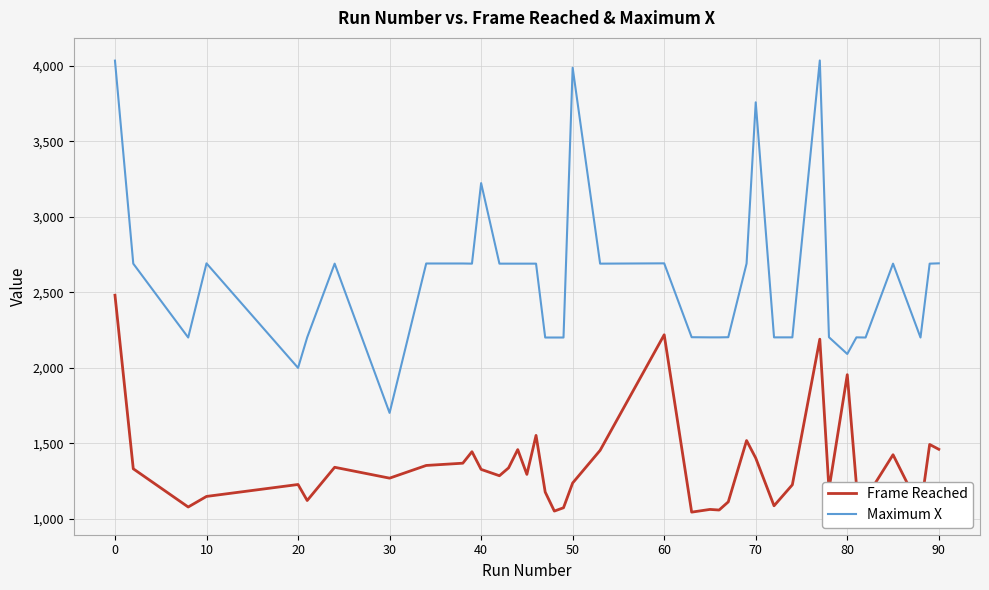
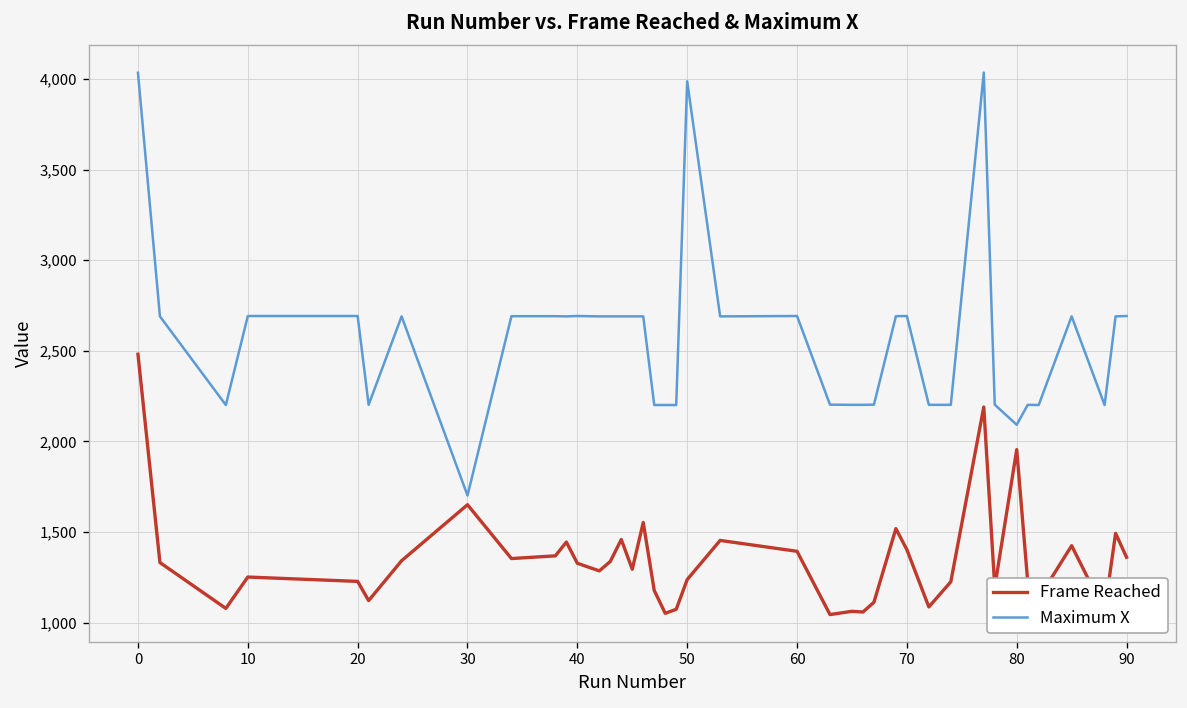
  {
    "Frame Reached": {
      "0": "2,480",
-     "10": "1,150",
+     "10": "1,250",
      "20": "1,230",
-     "30": "1,270",
+     "30": "1,650",
      "40": "1,330",
      "50": "1,240",
-     "60": "2,220",
+     "60": "1,390",
      "70": "1,400",
      "80": "1,960",
-     "90": "1,460"
+     "90": "1,360"
    },
    "Maximum X": {
      "0": "4,030",
      "10": "2,690",
-     "20": "2,000",
+     "20": "2,690",
      "30": "1,700",
-     "40": "3,220",
+     "40": "2,690",
      "50": "3,990",
      "60": "2,690",
-     "70": "3,760",
+     "70": "2,690",
      "80": "2,090",
      "90": "2,690"
    }
  }
